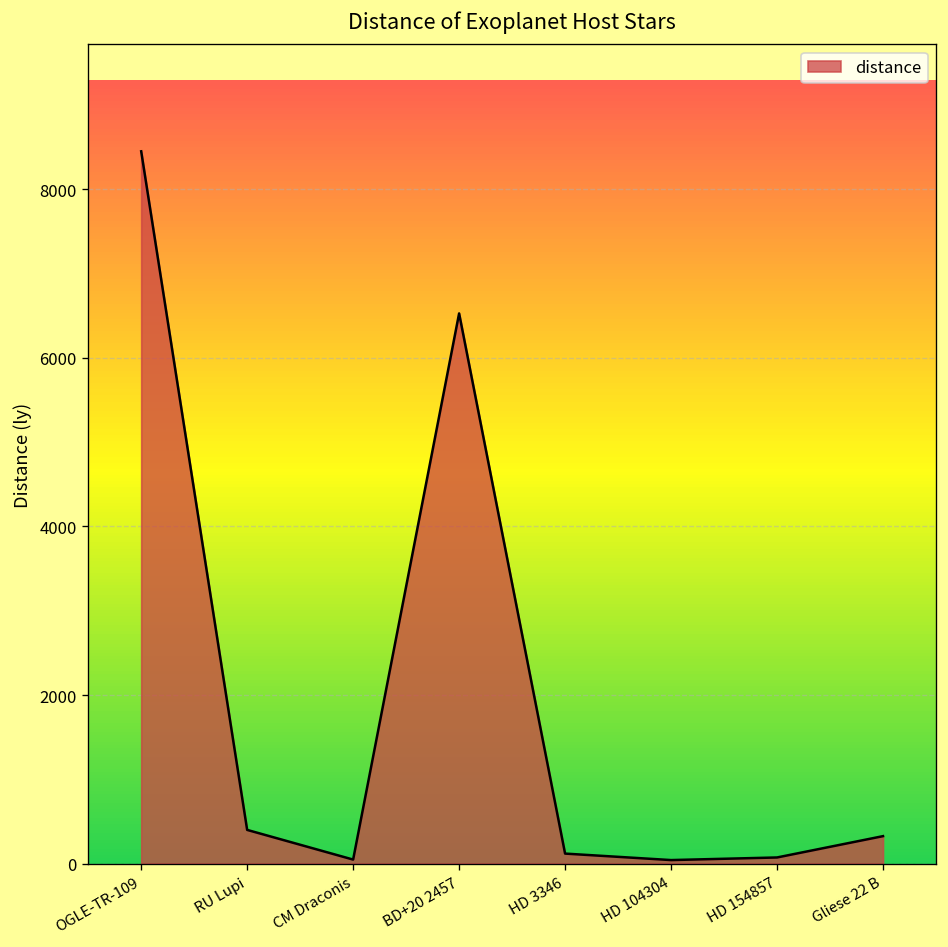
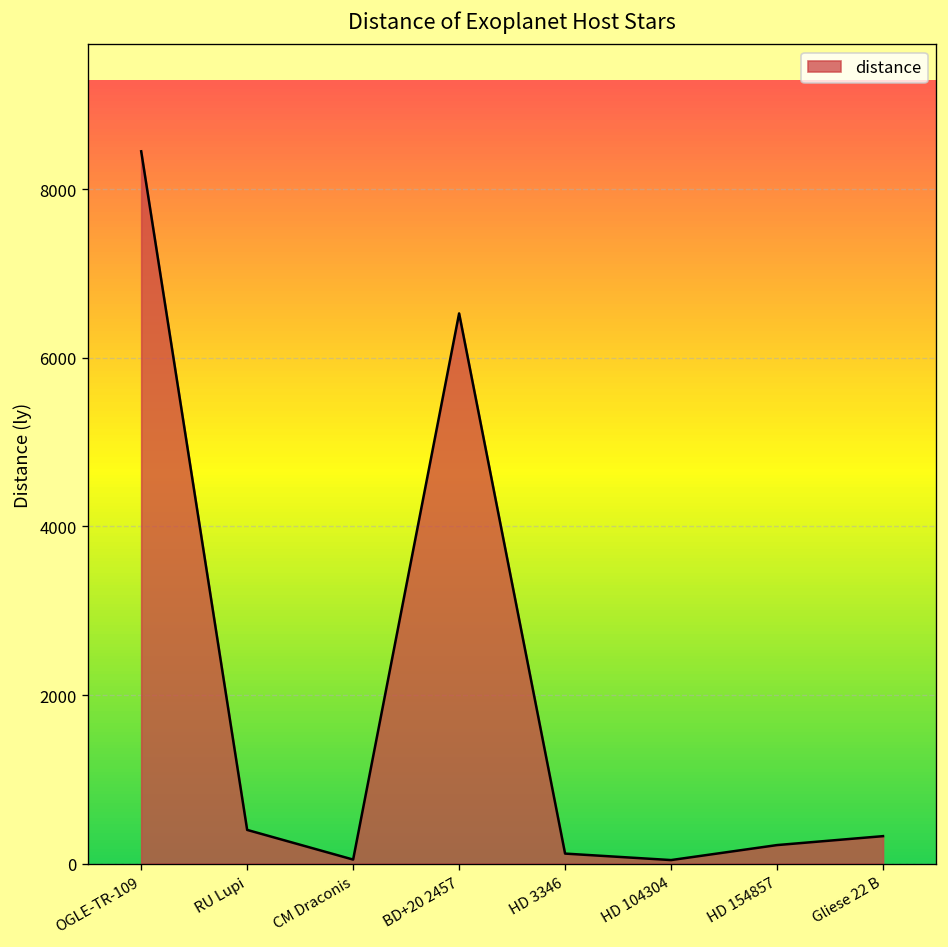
  {
    "OGLE-TR-109": 8500,
    "RU Lupi": 400,
    "CM Draconis": 0,
    "BD+20 2457": 6500,
    "HD 3346": 100,
    "HD 104304": 0,
-   "HD 154857": 100,
+   "HD 154857": 200,
    "Gliese 22 B": 300
  }
